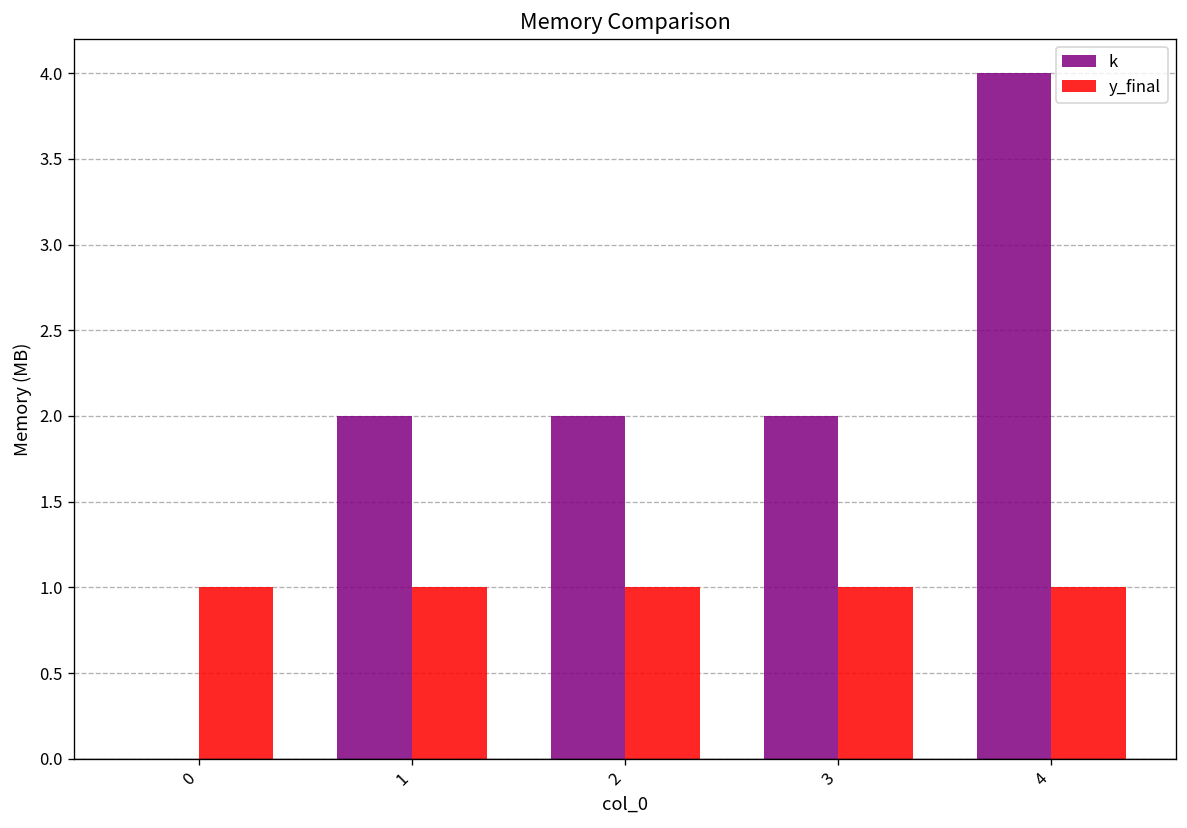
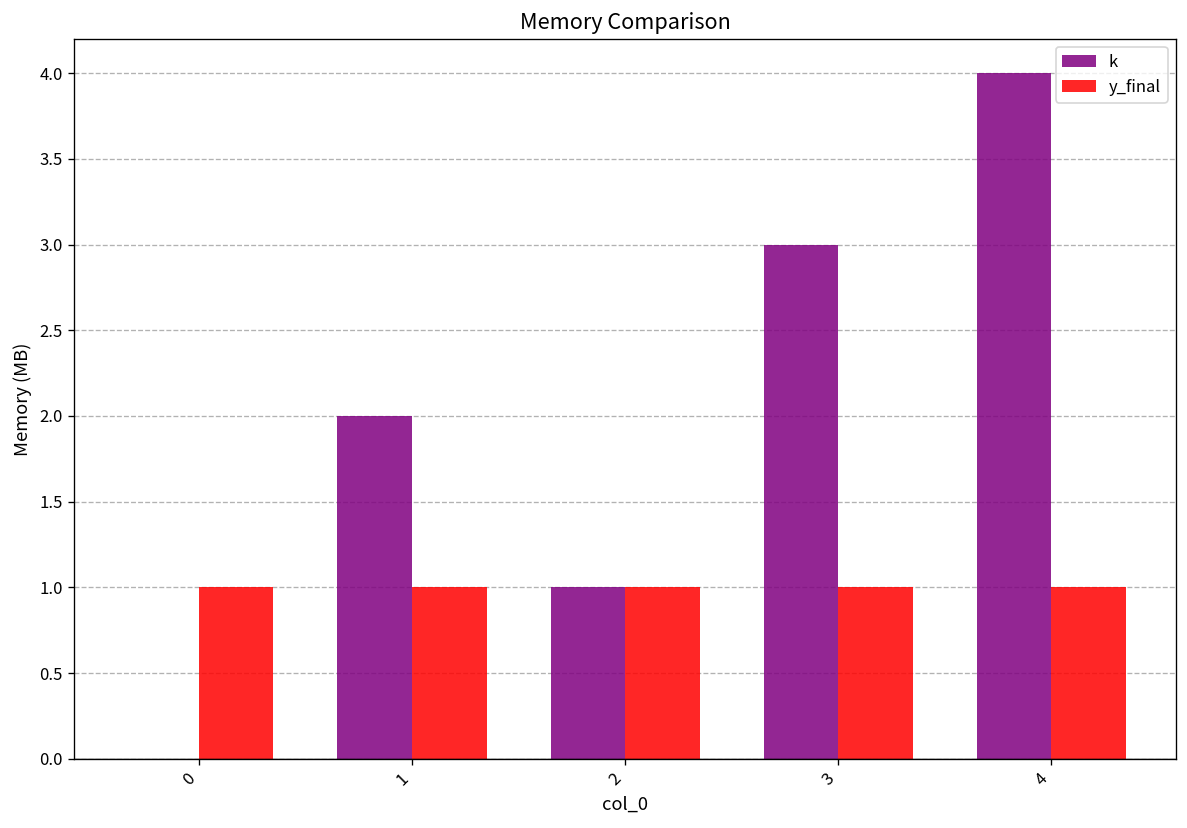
  {
    "k": {
      "0": 0,
      "1": 2,
-     "2": 2,
-     "3": 2,
+     "2": 1,
+     "3": 3,
      "4": 4
    },
    "y_final": {
      "0": 1,
      "1": 1,
      "2": 1,
      "3": 1,
      "4": 1
    }
  }
